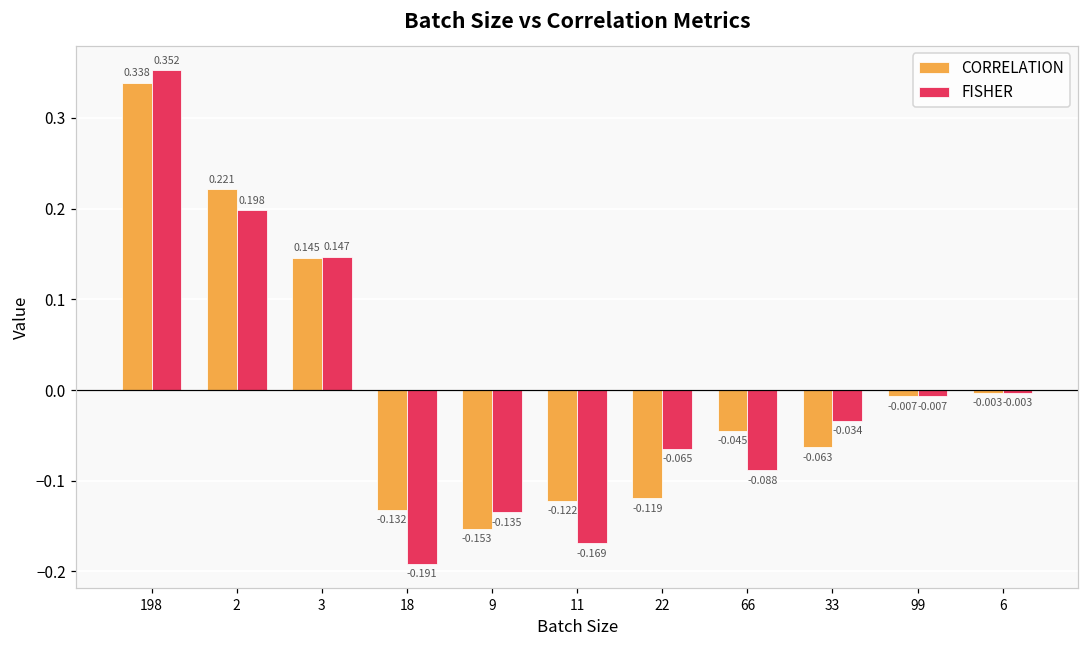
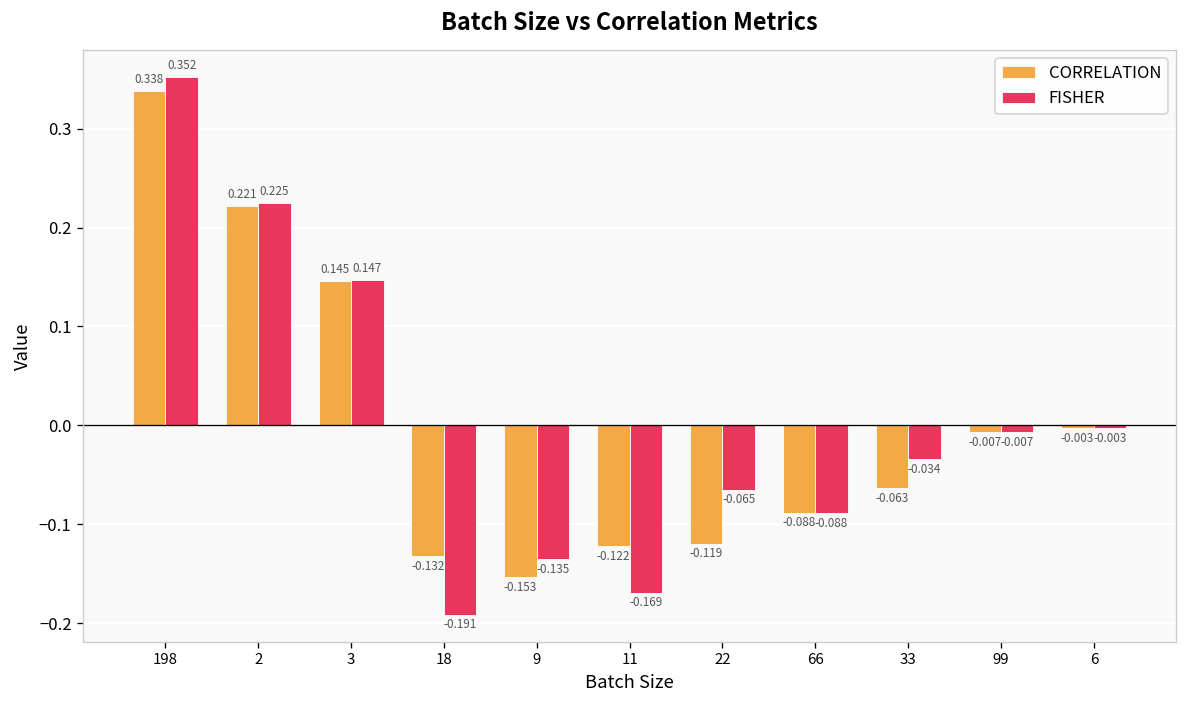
  {
    "CORRELATION": {
      "198": 0.338,
      "2": 0.221,
      "3": 0.145,
      "18": -0.132,
      "9": -0.153,
      "11": -0.122,
      "22": -0.119,
-     "66": -0.045,
+     "66": -0.088,
      "33": -0.063,
      "99": -0.007,
      "6": -0.003
    },
    "FISHER": {
      "198": 0.352,
-     "2": 0.198,
+     "2": 0.225,
      "3": 0.147,
      "18": -0.191,
      "9": -0.135,
      "11": -0.169,
      "22": -0.065,
      "66": -0.088,
      "33": -0.034,
      "99": -0.007,
      "6": -0.003
    }
  }
